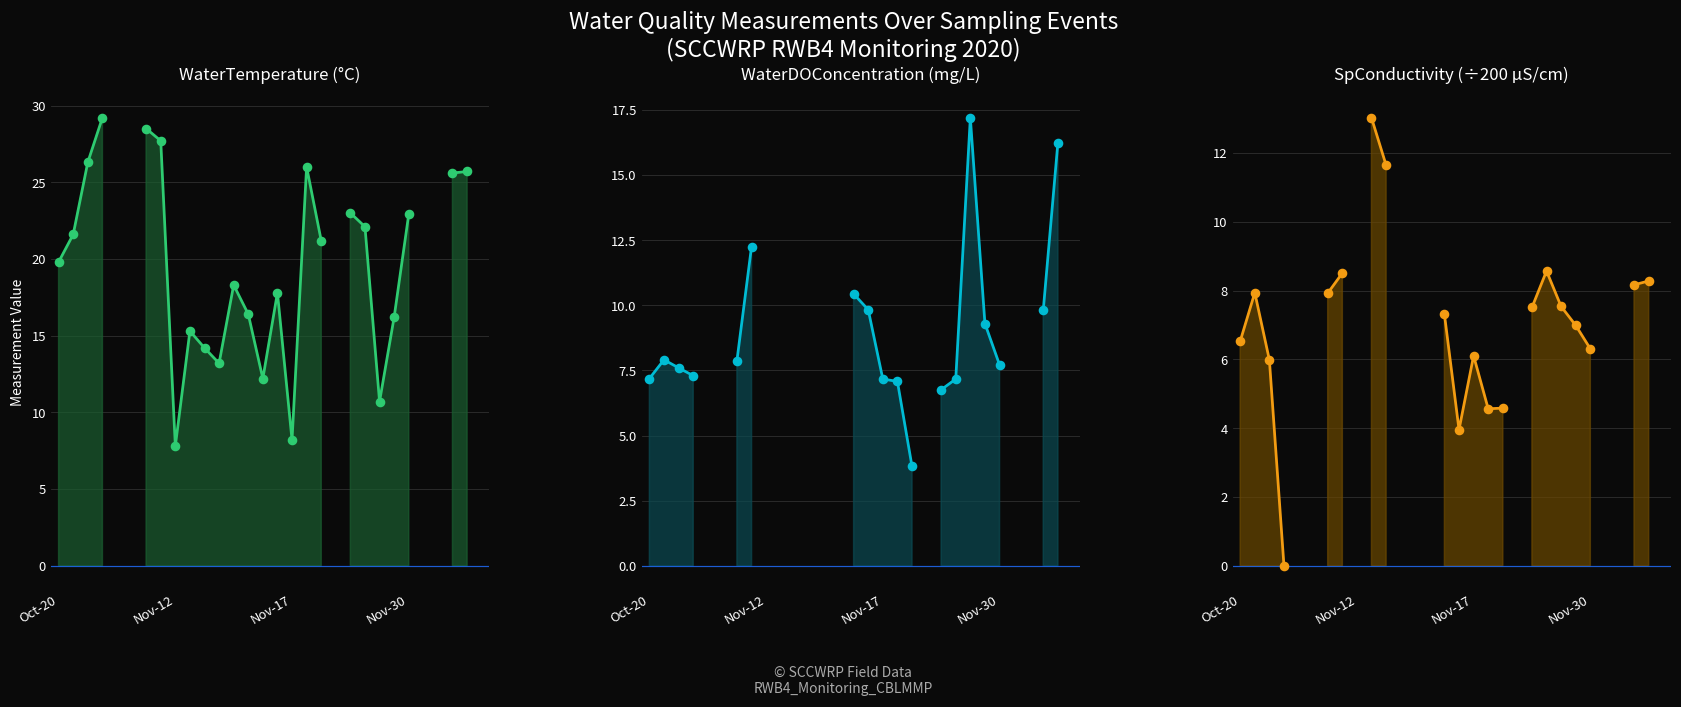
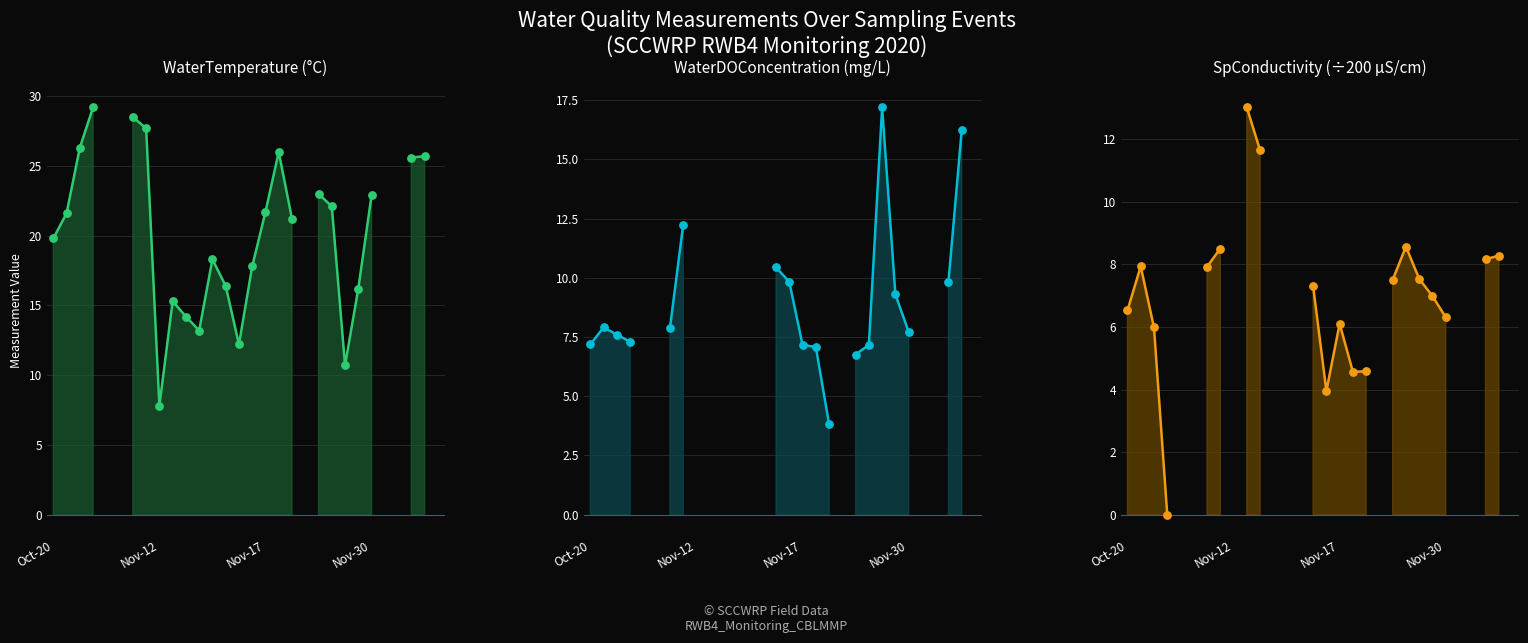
  {
    "WaterTemperature (°C)": {
      "Oct-20": 19.8,
      "Nov-12": 7.8,
-     "Nov-17": 8.2,
+     "Nov-17": 21.7,
      "Nov-30": 22.9
    },
    "WaterDOConcentration (mg/L)": {
      "Oct-20": 7.2,
      "Nov-17": 7.2,
      "Nov-30": 7.7
    },
    "SpConductivity (÷200 µS/cm)": {
      "Oct-20": 6.5,
      "Nov-17": 6.1,
      "Nov-30": 6.3
    }
  }
